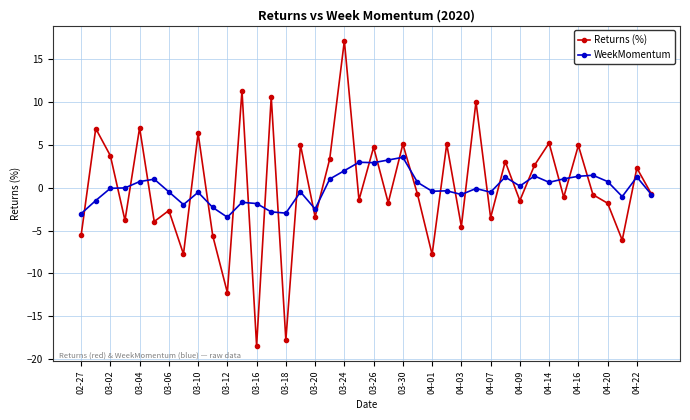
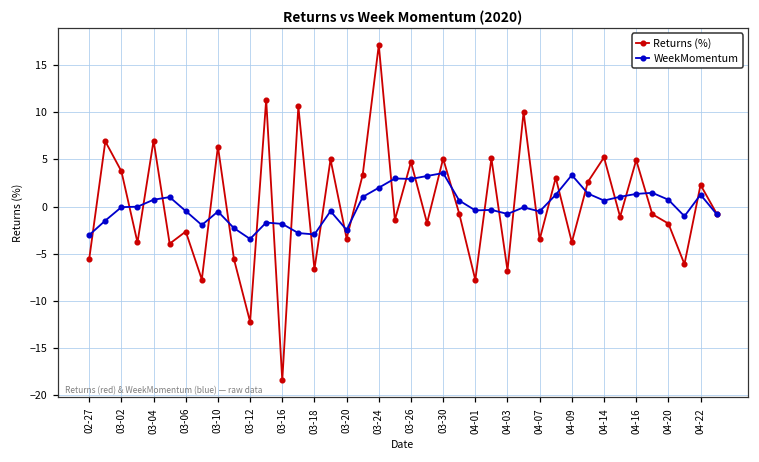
  {
    "Returns (%)": {
      "02-27": -6,
      "03-02": 4,
      "03-04": 7,
      "03-06": -3,
      "03-10": 6,
      "03-12": -12,
      "03-16": -18,
-     "03-18": -18,
+     "03-18": -7,
      "03-20": -3,
      "03-24": 17,
      "03-26": 5,
      "03-30": 5,
      "04-01": -8,
-     "04-03": -5,
+     "04-03": -7,
      "04-07": -3,
-     "04-09": -1,
+     "04-09": -4,
      "04-14": 5,
      "04-16": 5,
      "04-20": -2,
      "04-22": 2
    },
    "WeekMomentum": {
      "02-27": -3,
      "03-02": 0,
      "03-04": 1,
      "03-06": 0,
      "03-10": -1,
      "03-12": -3,
      "03-16": -2,
      "03-18": -3,
      "03-20": -2,
      "03-24": 2,
      "03-26": 3,
      "03-30": 4,
      "04-01": 0,
      "04-03": -1,
      "04-07": -1,
-     "04-09": 0,
+     "04-09": 3,
      "04-14": 1,
      "04-16": 1,
      "04-20": 1,
      "04-22": 1
    }
  }
